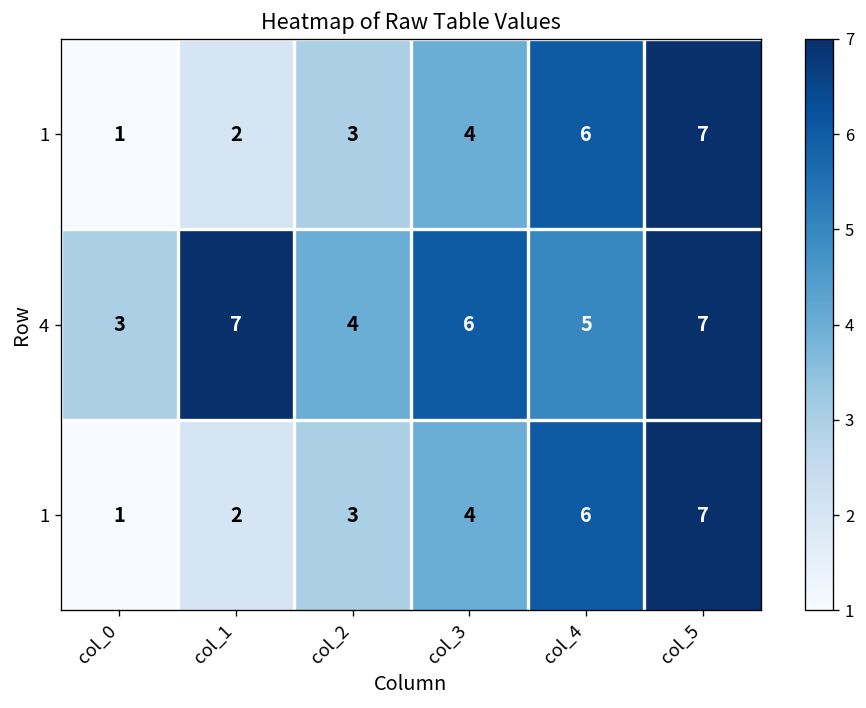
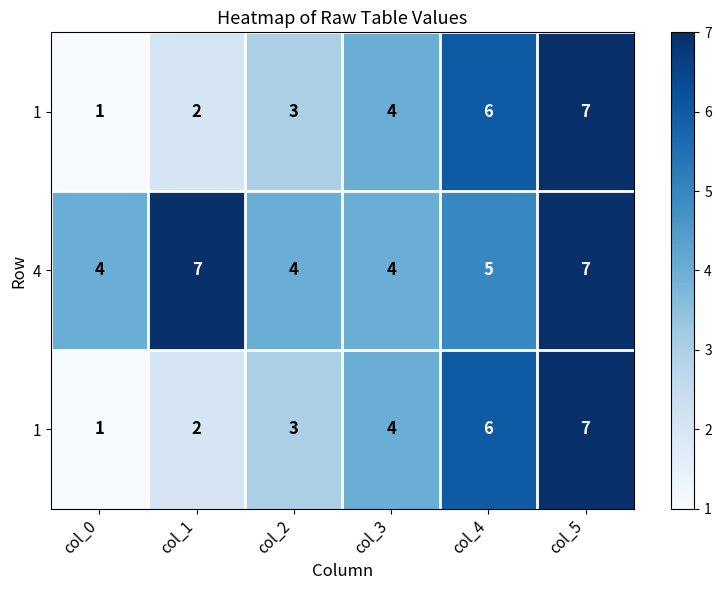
  {
    "4": {
-     "col_0": 3,
+     "col_0": 4,
      "col_1": 7,
      "col_2": 4,
-     "col_3": 6,
+     "col_3": 4,
      "col_4": 5,
      "col_5": 7
    }
  }
